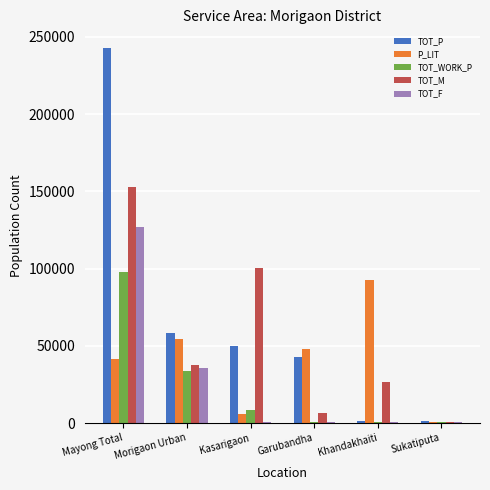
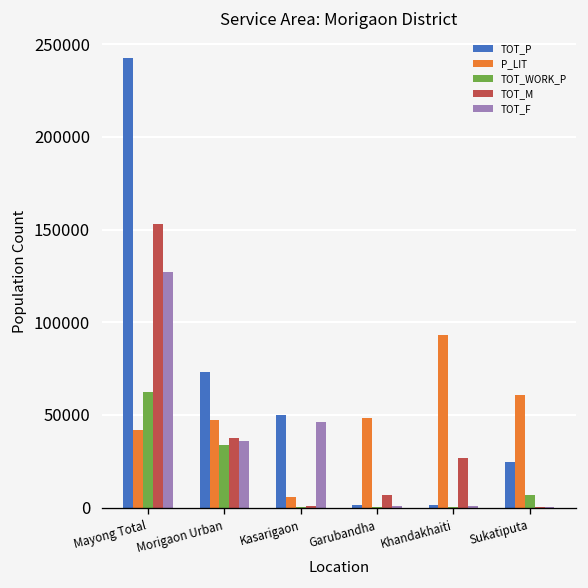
  {
    "TOT_P": {
      "Mayong Total": 243000,
-     "Morigaon Urban": 58000,
+     "Morigaon Urban": 73000,
      "Kasarigaon": 50000,
-     "Garubandha": 42000,
-     "Sukatiputa": 1000
+     "Garubandha": 2000,
+     "Sukatiputa": 25000
    },
    "P_LIT": {
      "Mayong Total": 42000,
-     "Morigaon Urban": 54000,
+     "Morigaon Urban": 47000,
      "Kasarigaon": 6000,
      "Garubandha": 48000,
      "Khandakhaiti": 93000,
-     "Sukatiputa": 1000
+     "Sukatiputa": 61000
    },
    "TOT_WORK_P": {
-     "Mayong Total": 98000,
+     "Mayong Total": 63000,
      "Morigaon Urban": 34000,
-     "Kasarigaon": 9000,
-     "Sukatiputa": 1000
+     "Kasarigaon": 0,
+     "Sukatiputa": 7000
    },
    "TOT_M": {
      "Mayong Total": 153000,
      "Morigaon Urban": 38000,
-     "Kasarigaon": 100000,
+     "Kasarigaon": 1000,
      "Garubandha": 7000,
      "Khandakhaiti": 27000
    },
    "TOT_F": {
      "Mayong Total": 127000,
      "Morigaon Urban": 36000,
-     "Kasarigaon": 1000
+     "Kasarigaon": 46000
    }
  }
